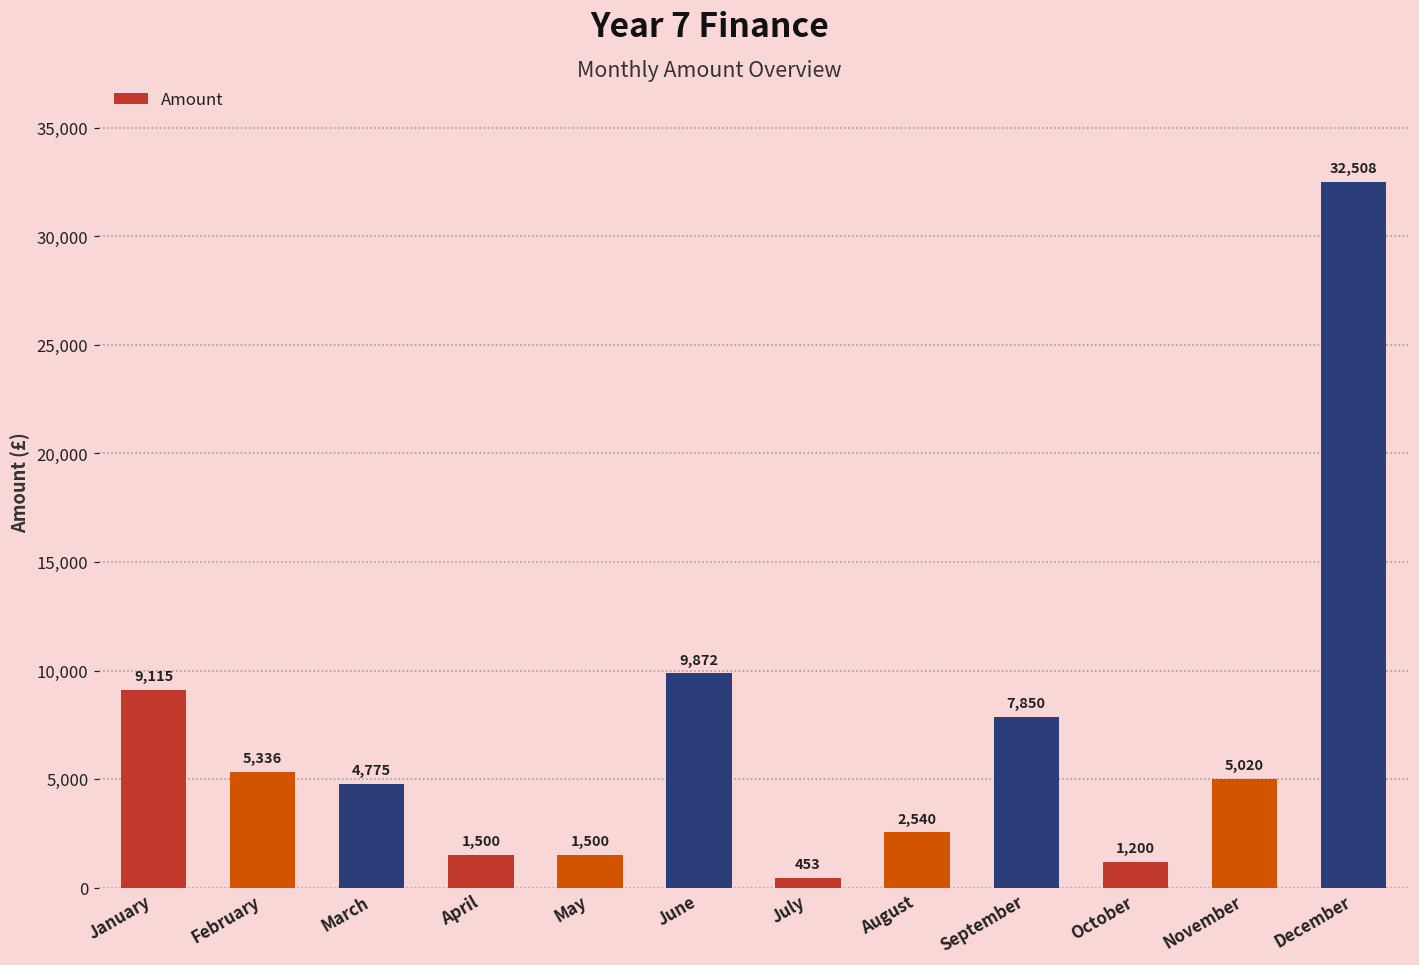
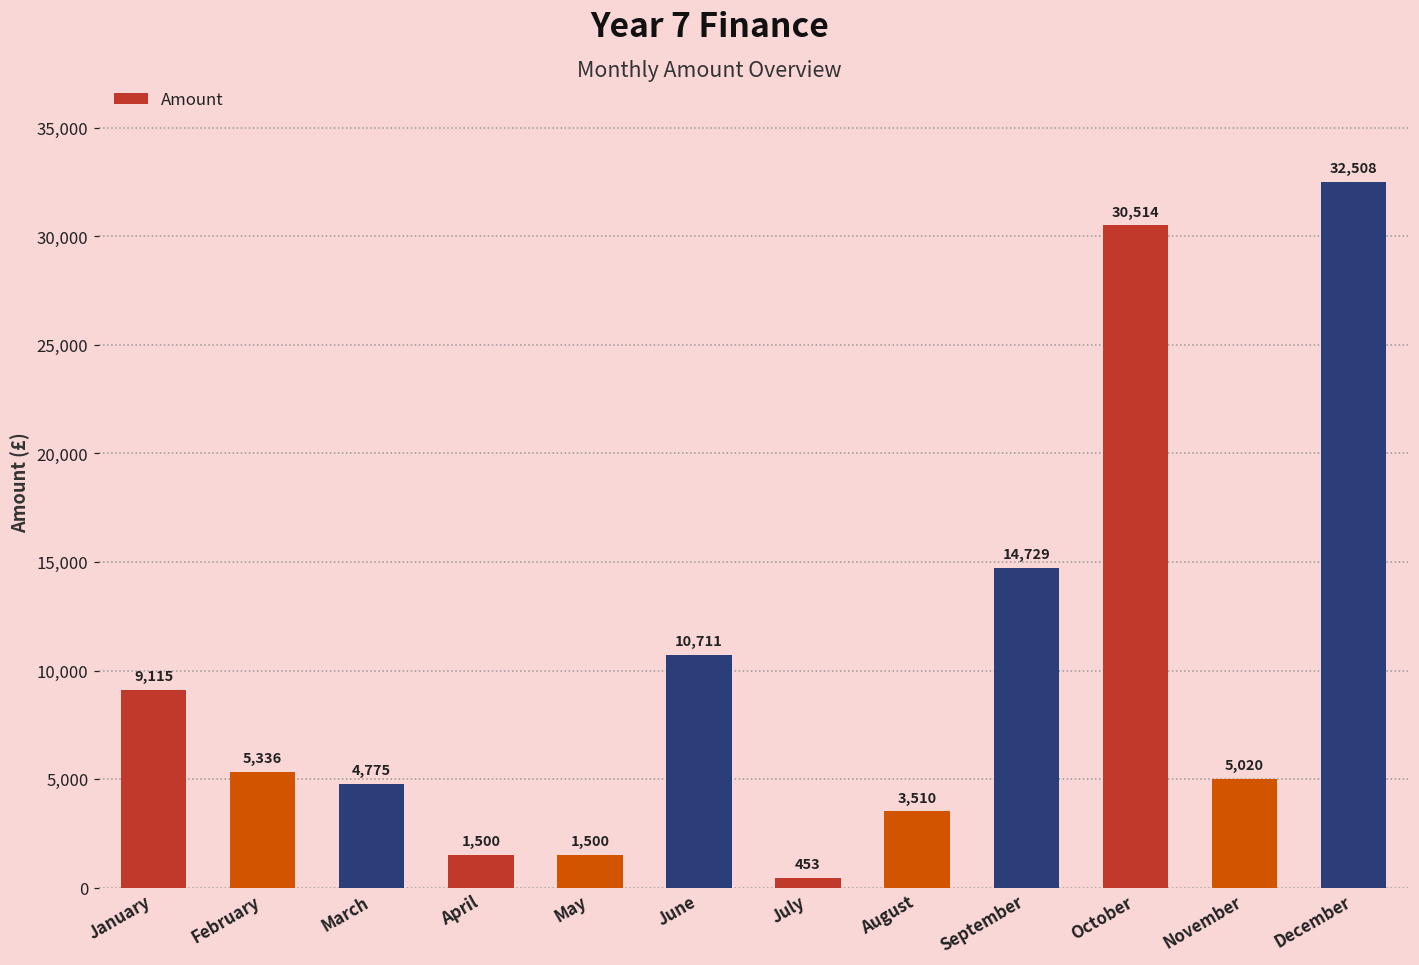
  {
    "January": "9,115",
    "February": "5,336",
    "March": "4,775",
    "April": "1,500",
    "May": "1,500",
-   "June": "9,872",
+   "June": "10,711",
    "July": "453",
-   "August": "2,540",
-   "September": "7,850",
-   "October": "1,200",
+   "August": "3,510",
+   "September": "14,729",
+   "October": "30,514",
    "November": "5,020",
    "December": "32,508"
  }
